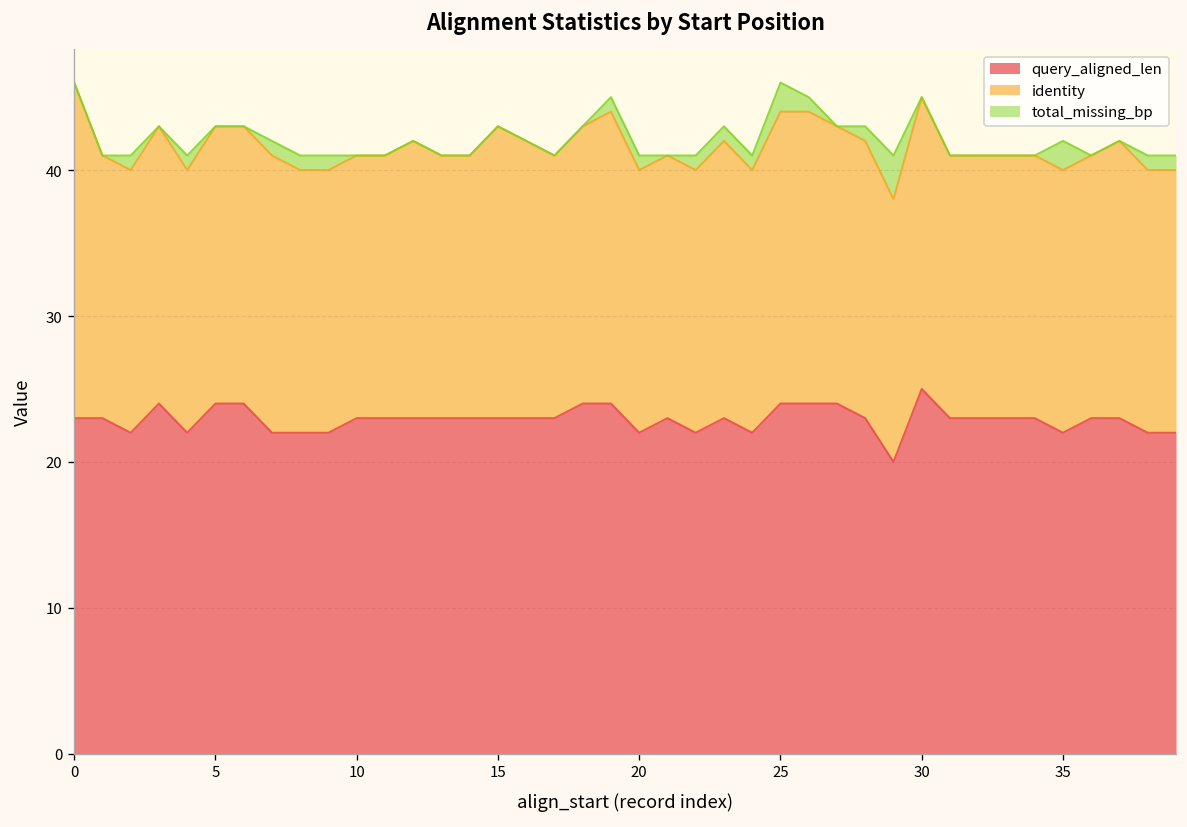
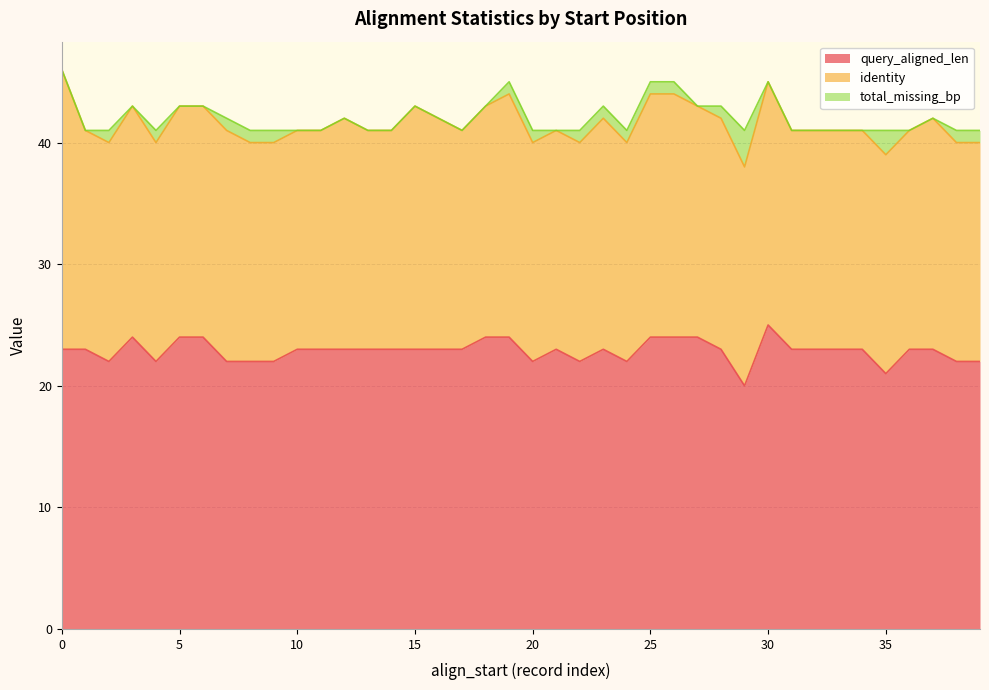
  {
    "query_aligned_len": {
      "0": 23,
      "5": 24,
      "10": 23,
      "15": 23,
      "20": 22,
      "25": 24,
      "30": 25,
-     "35": 22
+     "35": 21
    },
    "identity": {
      "20": 18,
      "25": 20,
      "35": 18
    },
    "total_missing_bp": {
      "20": 1,
-     "25": 2,
+     "25": 1,
      "35": 2
    }
  }
